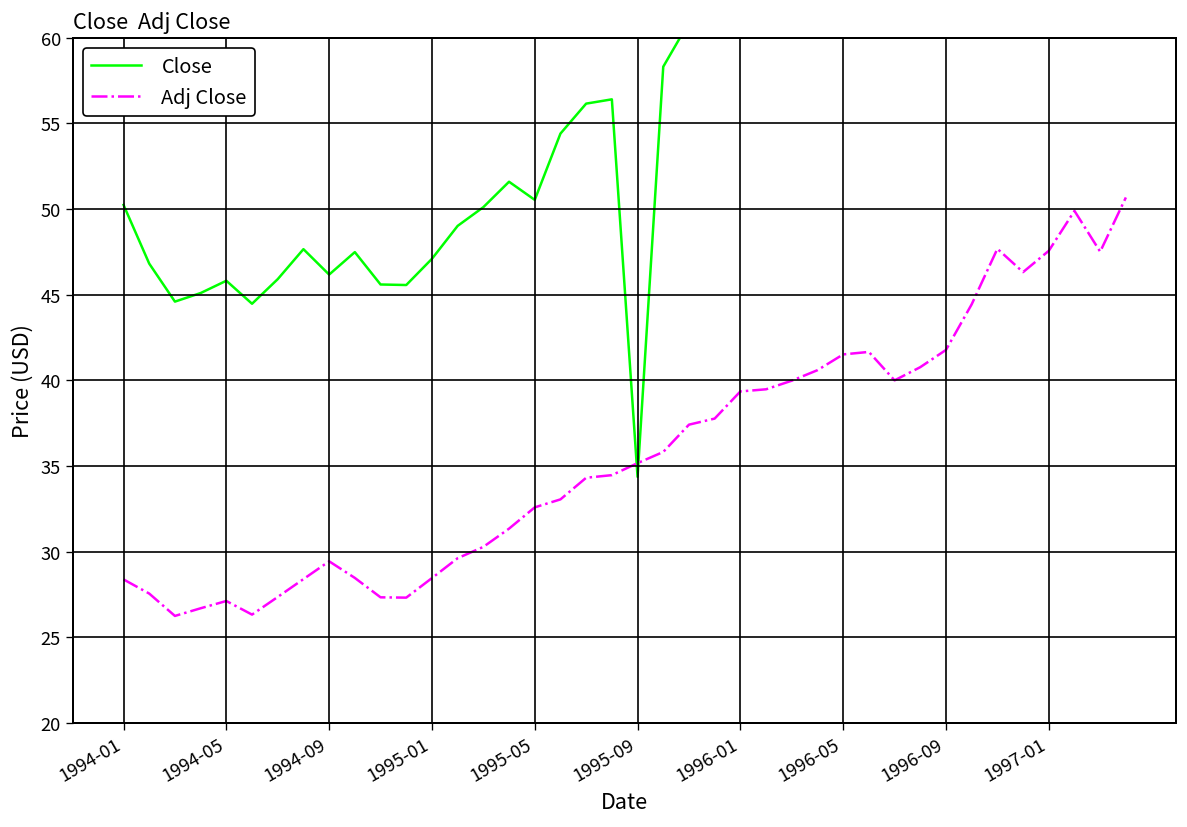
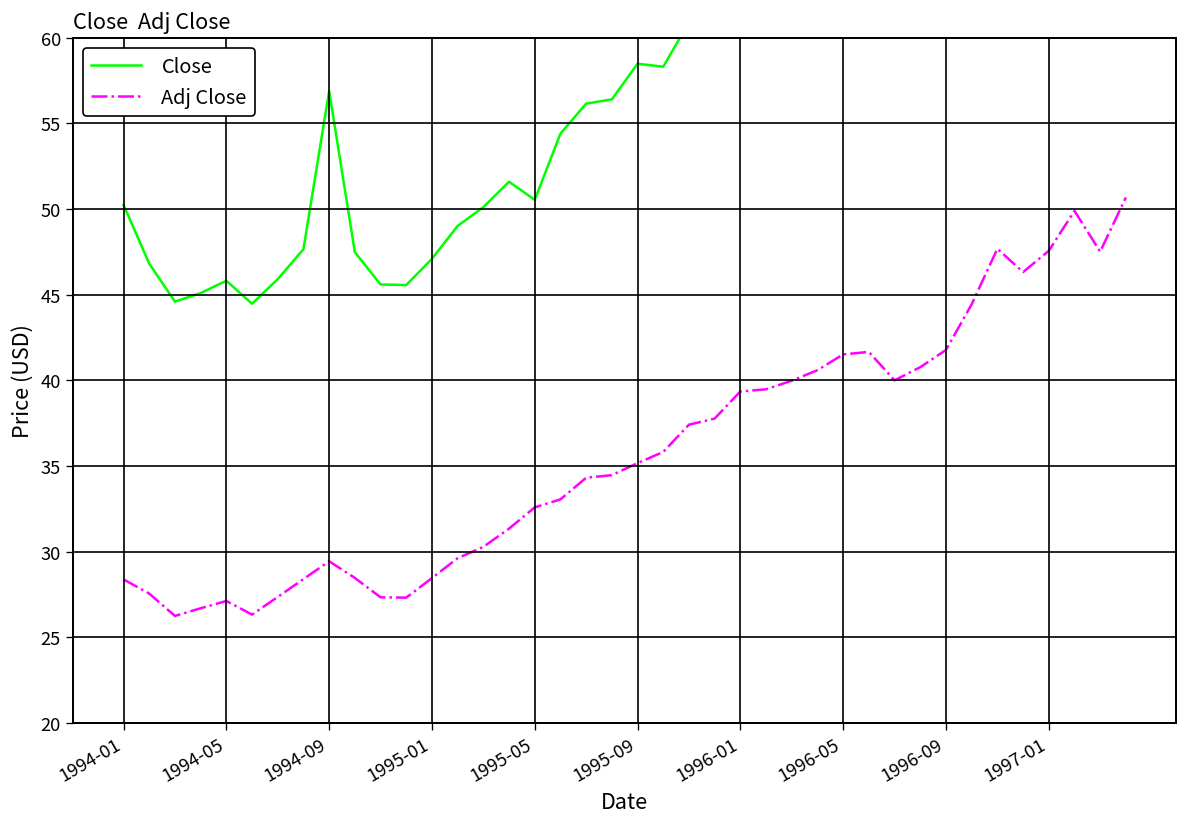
  {
    "Close": {
      "1994-01": 50.2,
      "1994-05": 45.8,
-     "1994-09": 46.2,
+     "1994-09": 56.9,
      "1995-01": 47.1,
      "1995-05": 50.5,
-     "1995-09": 34.4
+     "1995-09": 58.5
    },
    "Adj Close": {
      "1994-01": 28.4,
      "1994-05": 27.1,
      "1994-09": 29.4,
      "1995-01": 28.4,
      "1995-05": 32.6,
      "1995-09": 35.2,
      "1996-01": 39.3,
      "1996-05": 41.5,
      "1996-09": 41.8,
      "1997-01": 47.6
    }
  }
